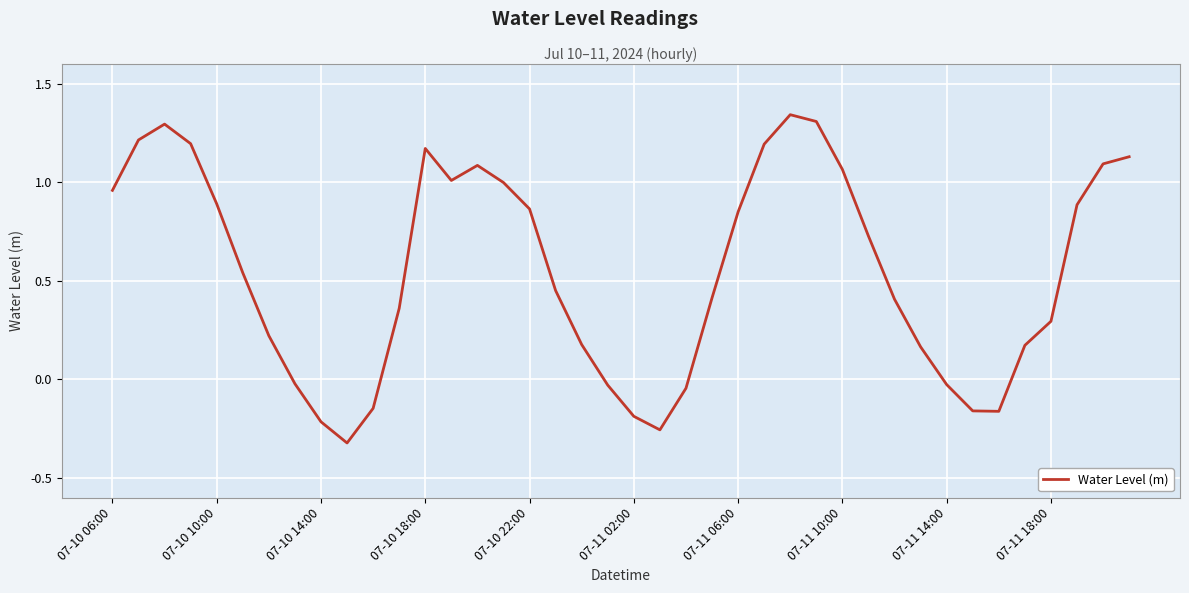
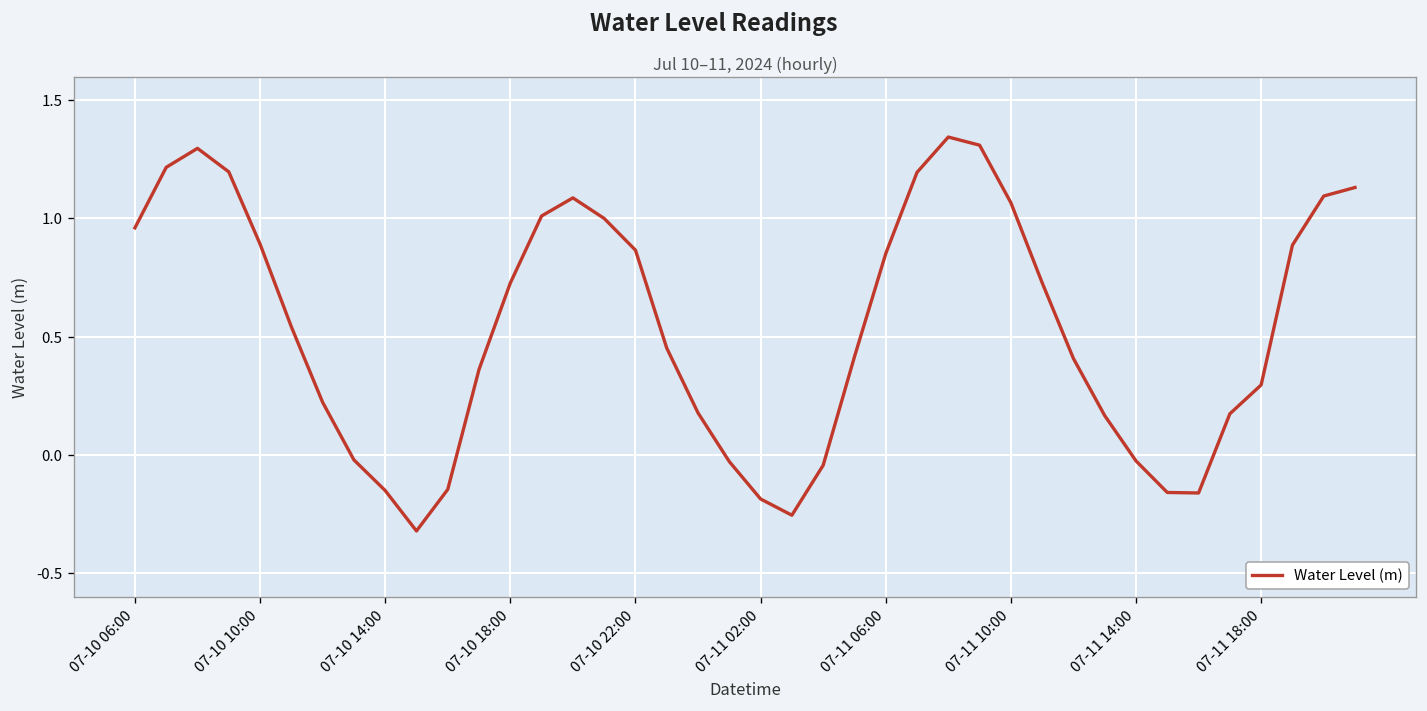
  {
    "07-10 06:00": 0.96,
    "07-10 10:00": 0.89,
-   "07-10 14:00": -0.22,
-   "07-10 18:00": 1.17,
+   "07-10 14:00": -0.15,
+   "07-10 18:00": 0.73,
    "07-10 22:00": 0.87,
    "07-11 02:00": -0.19,
    "07-11 06:00": 0.85,
    "07-11 10:00": 1.07,
    "07-11 14:00": -0.03,
    "07-11 18:00": 0.30
  }
